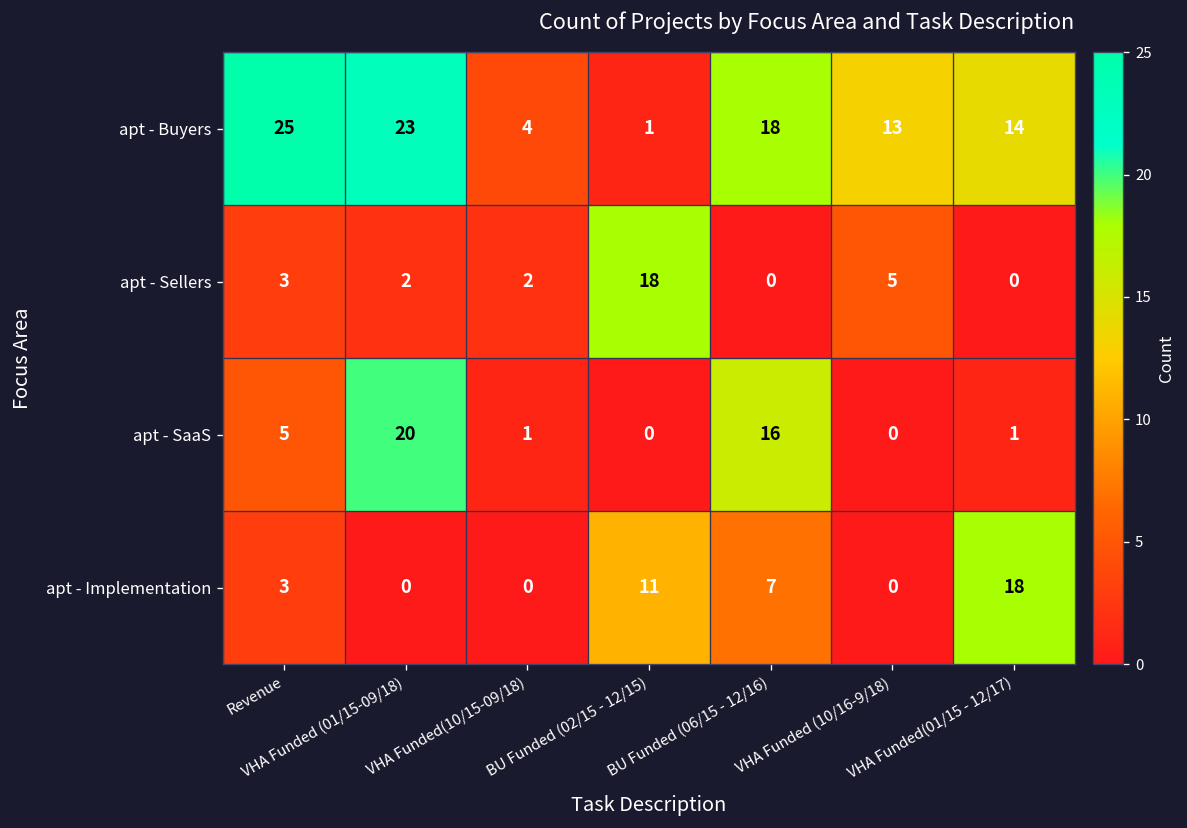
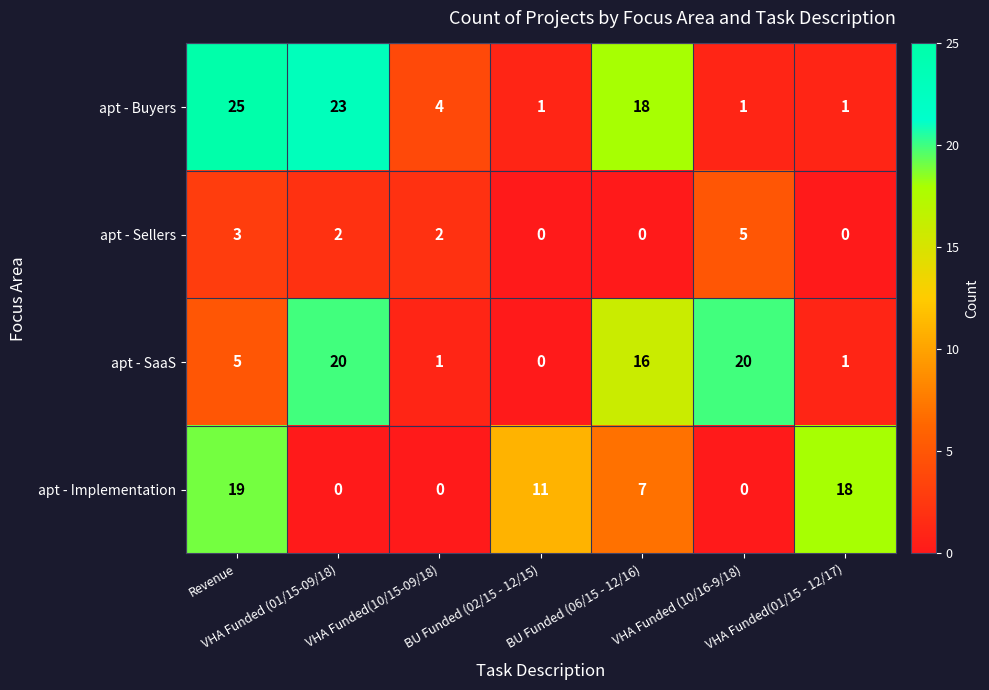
  {
    "apt - Buyers": {
      "Revenue": 25,
      "VHA Funded (01/15-09/18)": 23,
      "VHA Funded(10/15-09/18)": 4,
      "BU Funded (02/15 - 12/15)": 1,
      "BU Funded (06/15 - 12/16)": 18,
-     "VHA Funded (10/16-9/18)": 13,
-     "VHA Funded(01/15 - 12/17)": 14
+     "VHA Funded (10/16-9/18)": 1,
+     "VHA Funded(01/15 - 12/17)": 1
    },
    "apt - Sellers": {
      "Revenue": 3,
      "VHA Funded (01/15-09/18)": 2,
      "VHA Funded(10/15-09/18)": 2,
-     "BU Funded (02/15 - 12/15)": 18,
+     "BU Funded (02/15 - 12/15)": 0,
      "BU Funded (06/15 - 12/16)": 0,
      "VHA Funded (10/16-9/18)": 5,
      "VHA Funded(01/15 - 12/17)": 0
    },
    "apt - SaaS": {
      "Revenue": 5,
      "VHA Funded (01/15-09/18)": 20,
      "VHA Funded(10/15-09/18)": 1,
      "BU Funded (02/15 - 12/15)": 0,
      "BU Funded (06/15 - 12/16)": 16,
-     "VHA Funded (10/16-9/18)": 0,
+     "VHA Funded (10/16-9/18)": 20,
      "VHA Funded(01/15 - 12/17)": 1
    },
    "apt - Implementation": {
-     "Revenue": 3,
+     "Revenue": 19,
      "VHA Funded (01/15-09/18)": 0,
      "VHA Funded(10/15-09/18)": 0,
      "BU Funded (02/15 - 12/15)": 11,
      "BU Funded (06/15 - 12/16)": 7,
      "VHA Funded (10/16-9/18)": 0,
      "VHA Funded(01/15 - 12/17)": 18
    }
  }
